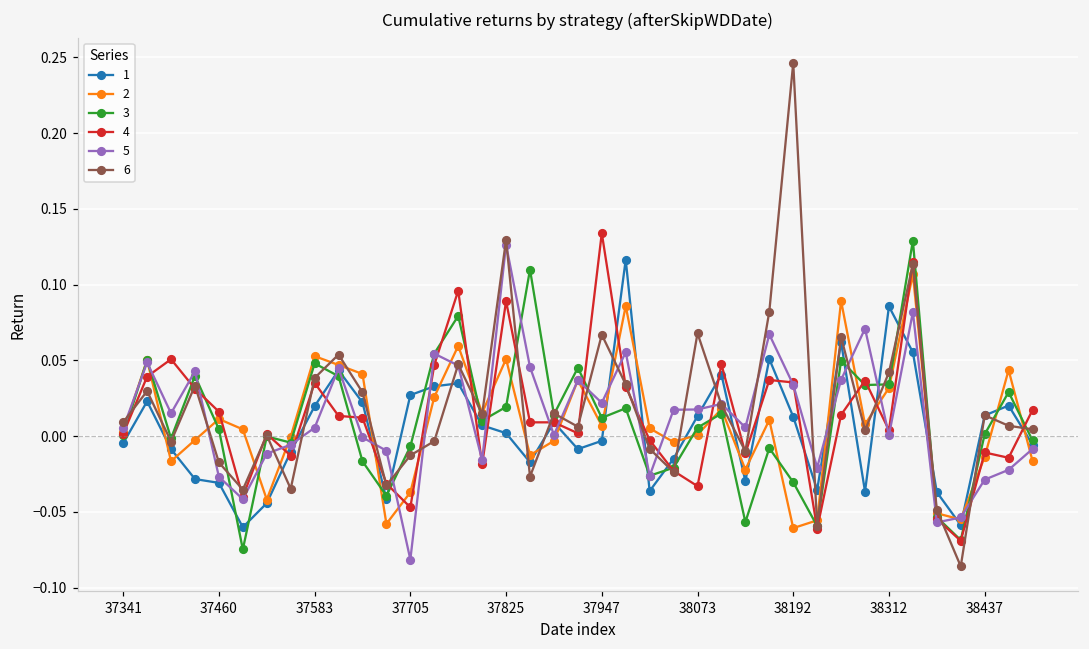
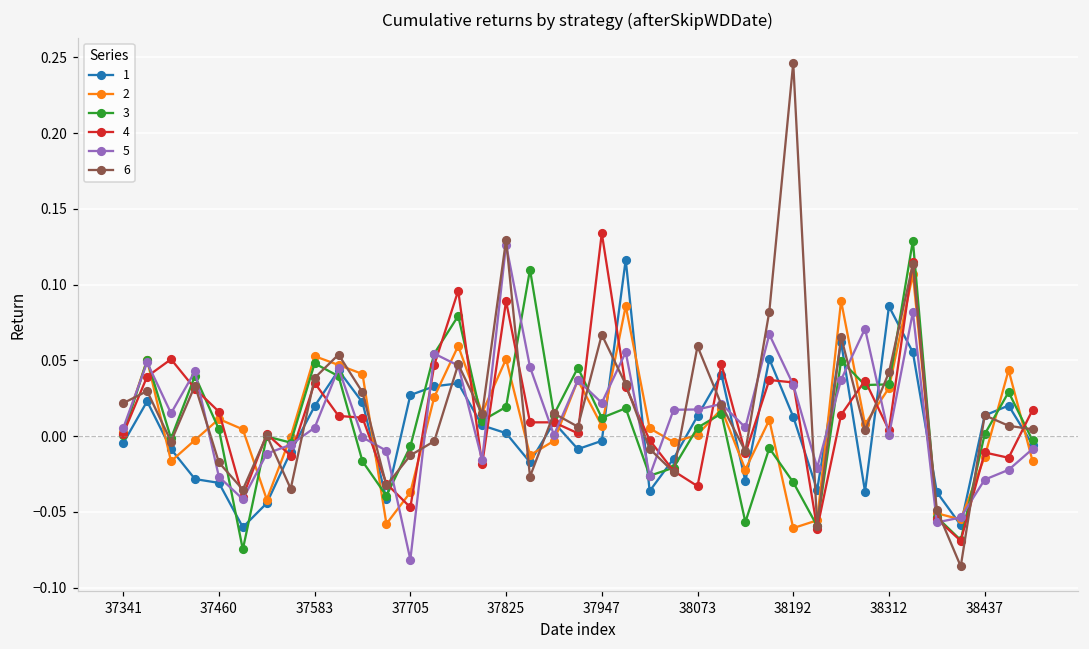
  {
    "1": {
      "37341": -0.005,
      "37460": -0.031,
      "37583": 0.020,
      "37705": 0.027,
      "37825": 0.002,
      "37947": -0.003,
      "38073": 0.013,
      "38192": 0.013,
      "38312": 0.086
    },
    "2": {
      "37460": 0.011,
      "37583": 0.053,
      "37705": -0.037,
      "37825": 0.051,
      "37947": 0.007,
      "38073": 0.001,
      "38192": -0.061,
      "38312": 0.032,
      "38437": -0.014
    },
    "3": {
      "37460": 0.005,
      "37583": 0.048,
      "37705": -0.007,
      "37825": 0.019,
      "37947": 0.012,
      "38073": 0.006,
      "38192": -0.030,
      "38312": 0.034,
      "38437": 0.001
    },
    "4": {
      "37460": 0.016,
      "37583": 0.035,
      "37705": -0.047,
      "37825": 0.089,
      "37947": 0.134,
      "38073": -0.033,
      "38312": 0.004,
      "38437": -0.011
    },
    "5": {
      "37341": 0.005,
      "37460": -0.027,
      "37583": 0.006,
      "37705": -0.081,
      "37825": 0.126,
      "37947": 0.022,
      "38073": 0.018,
      "38312": 0.001,
      "38437": -0.029
    },
    "6": {
-     "37341": 0.009,
+     "37341": 0.022,
      "37460": -0.017,
      "37583": 0.038,
      "37705": -0.013,
      "37825": 0.129,
      "37947": 0.067,
-     "38073": 0.068,
+     "38073": 0.059,
      "38192": 0.246,
      "38312": 0.042
    }
  }
